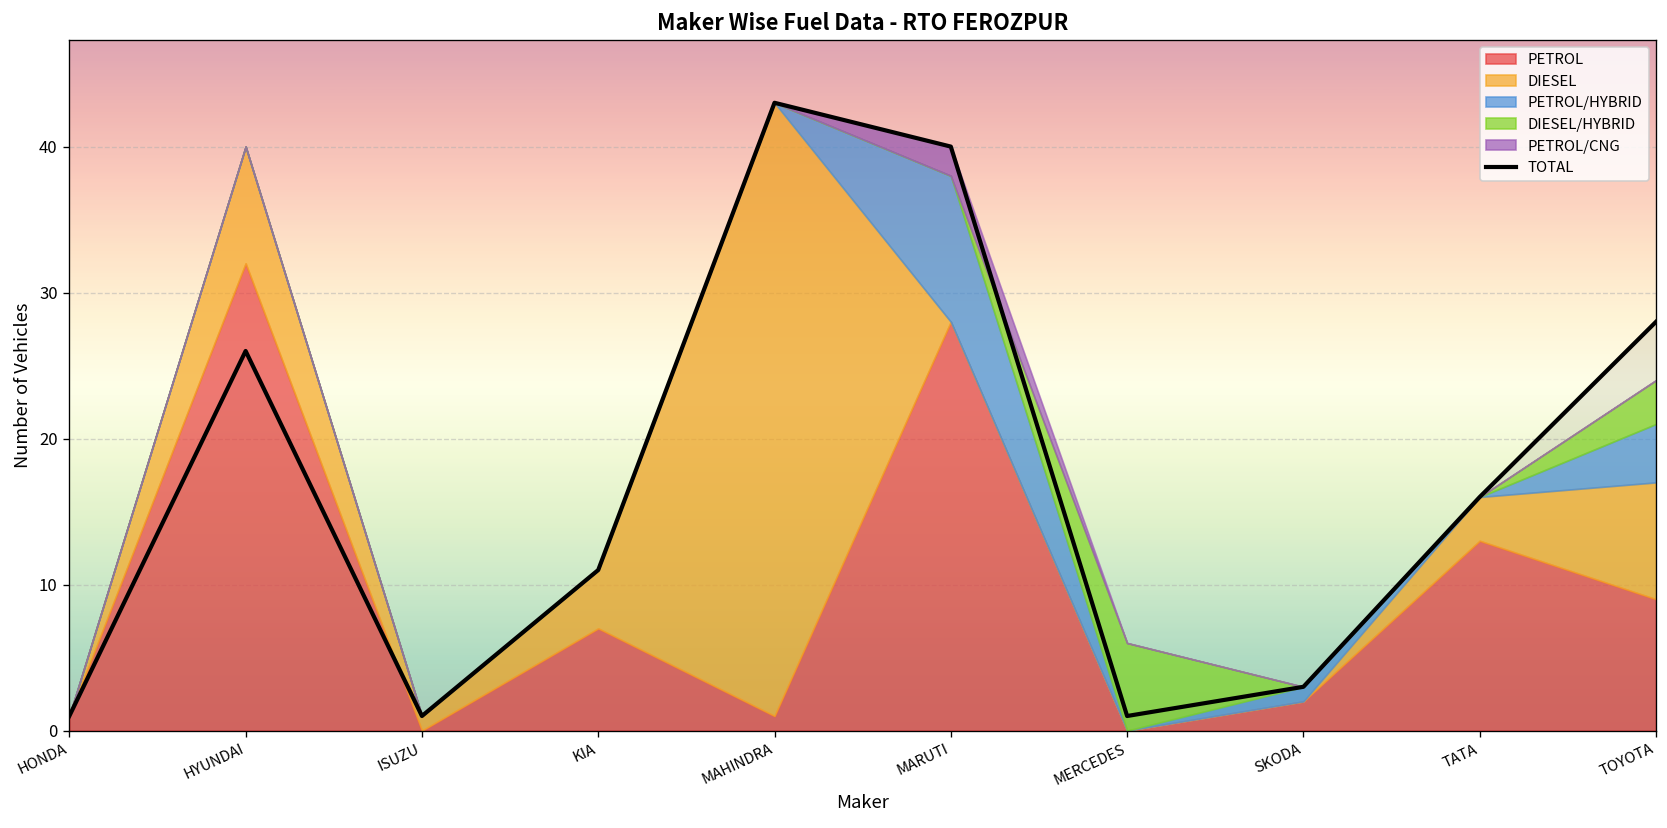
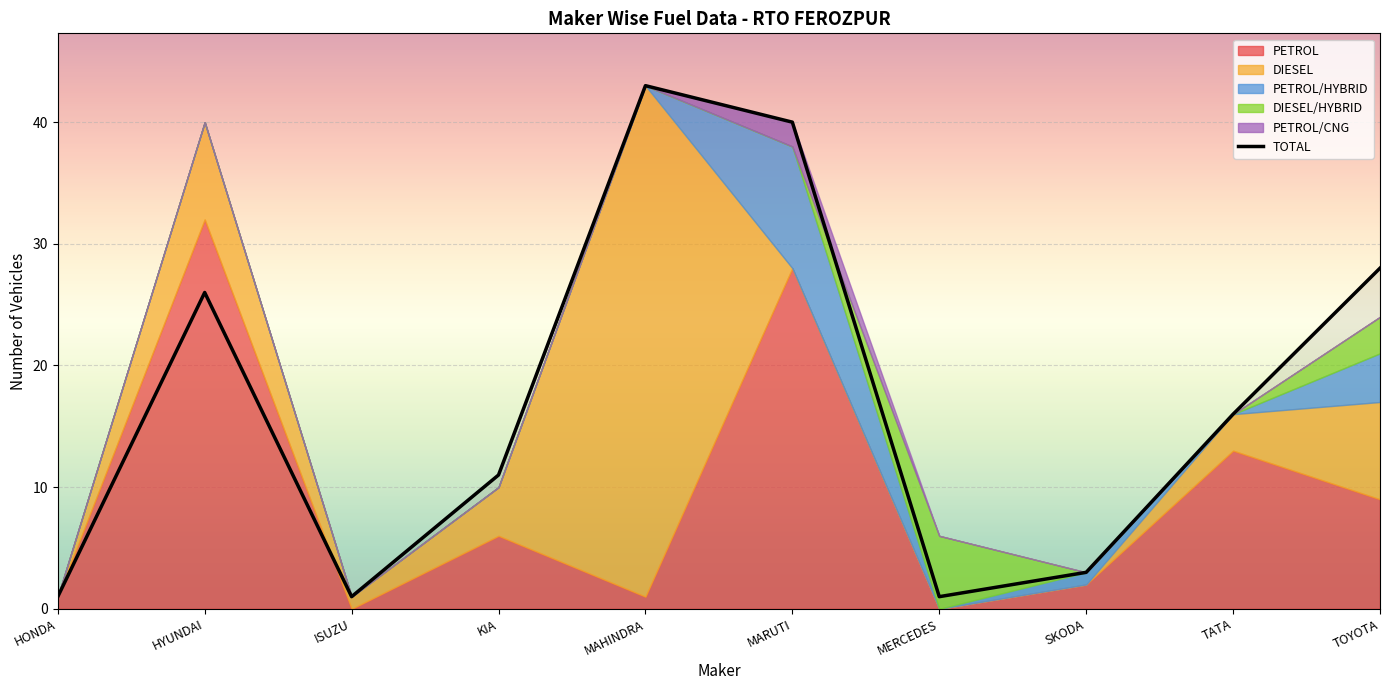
  {
    "PETROL": {
      "HYUNDAI": 32,
      "ISUZU": 0,
-     "KIA": 7,
+     "KIA": 6,
      "MAHINDRA": 1,
      "TATA": 13,
      "TOYOTA": 9
    },
    "DIESEL": {
      "TOYOTA": 8
    },
    "PETROL/HYBRID": {
      "TOYOTA": 4
    },
    "TOTAL": {
      "HYUNDAI": 26,
      "MERCEDES": 1,
      "TOYOTA": 28
    }
  }
